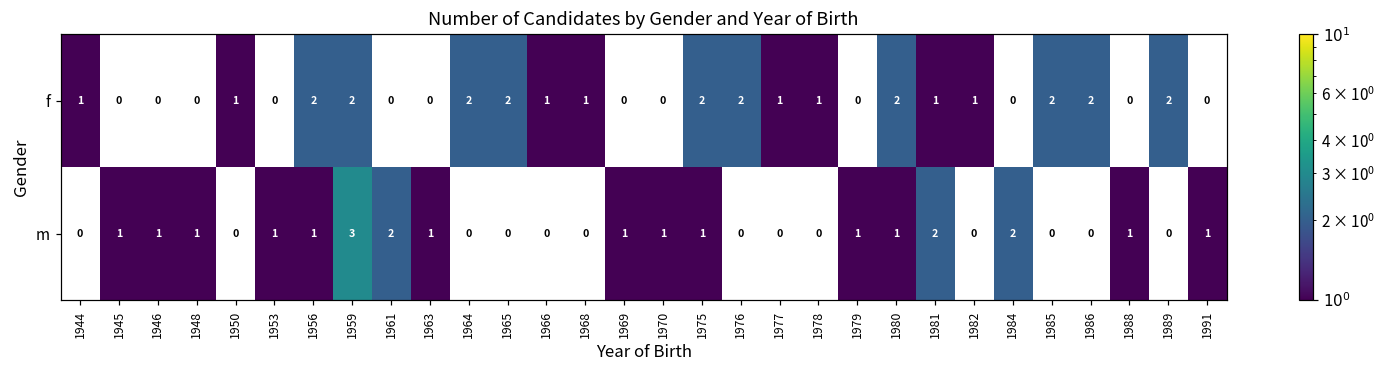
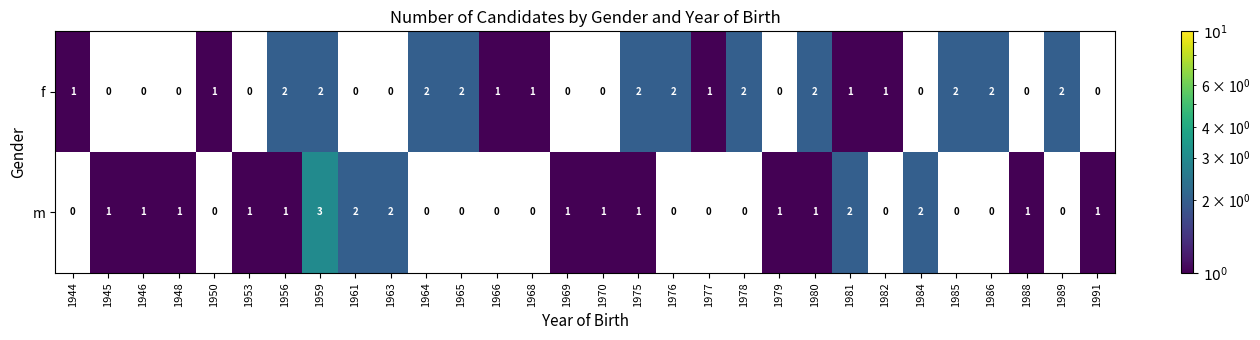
  {
    "f": {
      "1944": 1,
      "1950": 1,
      "1956": 2,
      "1959": 2,
      "1964": 2,
      "1965": 2,
      "1966": 1,
      "1968": 1,
      "1975": 2,
      "1976": 2,
      "1977": 1,
-     "1978": 1,
+     "1978": 2,
      "1980": 2,
      "1981": 1,
      "1982": 1,
      "1985": 2,
      "1986": 2,
      "1989": 2
    },
    "m": {
      "1945": 1,
      "1946": 1,
      "1948": 1,
      "1953": 1,
      "1956": 1,
      "1959": 3,
      "1961": 2,
-     "1963": 1,
+     "1963": 2,
      "1969": 1,
      "1970": 1,
      "1975": 1,
      "1979": 1,
      "1980": 1,
      "1981": 2,
      "1984": 2,
      "1988": 1,
      "1991": 1
    }
  }
